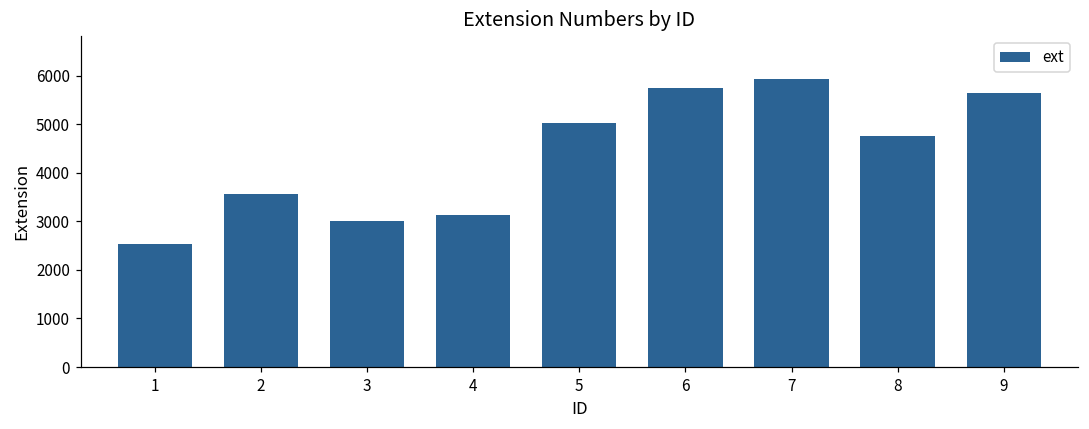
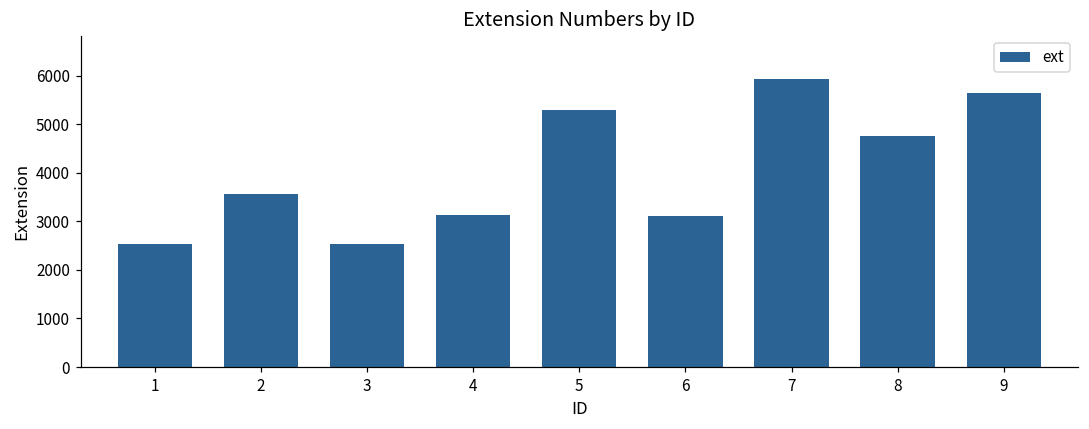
  {
    "1": 2500,
    "2": 3600,
-   "3": 3000,
+   "3": 2500,
    "4": 3100,
-   "5": 5000,
-   "6": 5700,
+   "5": 5300,
+   "6": 3100,
    "7": 5900,
    "8": 4800,
    "9": 5600
  }
